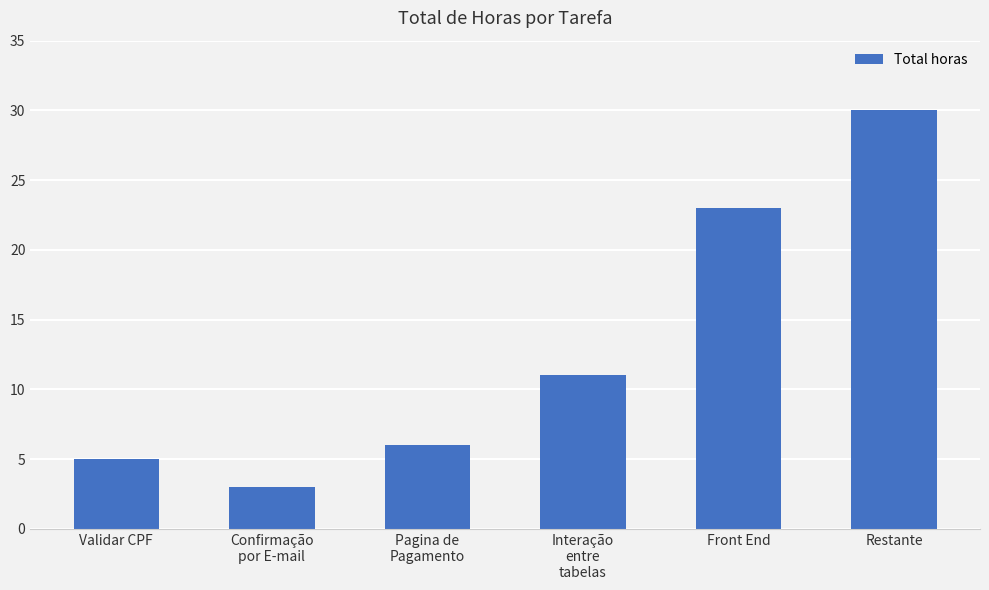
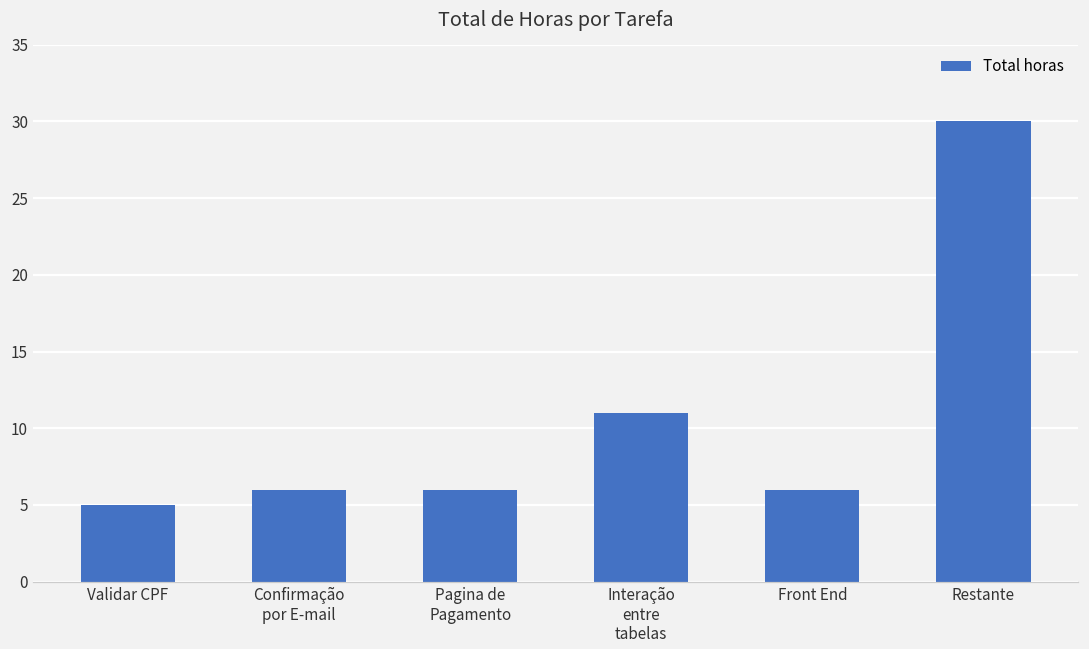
  {
    "Validar CPF": 5,
-   "Confirmação por E-mail": 3,
+   "Confirmação por E-mail": 6,
    "Pagina de Pagamento": 6,
    "Interação entre tabelas": 11,
-   "Front End": 23,
+   "Front End": 6,
    "Restante": 30
  }
